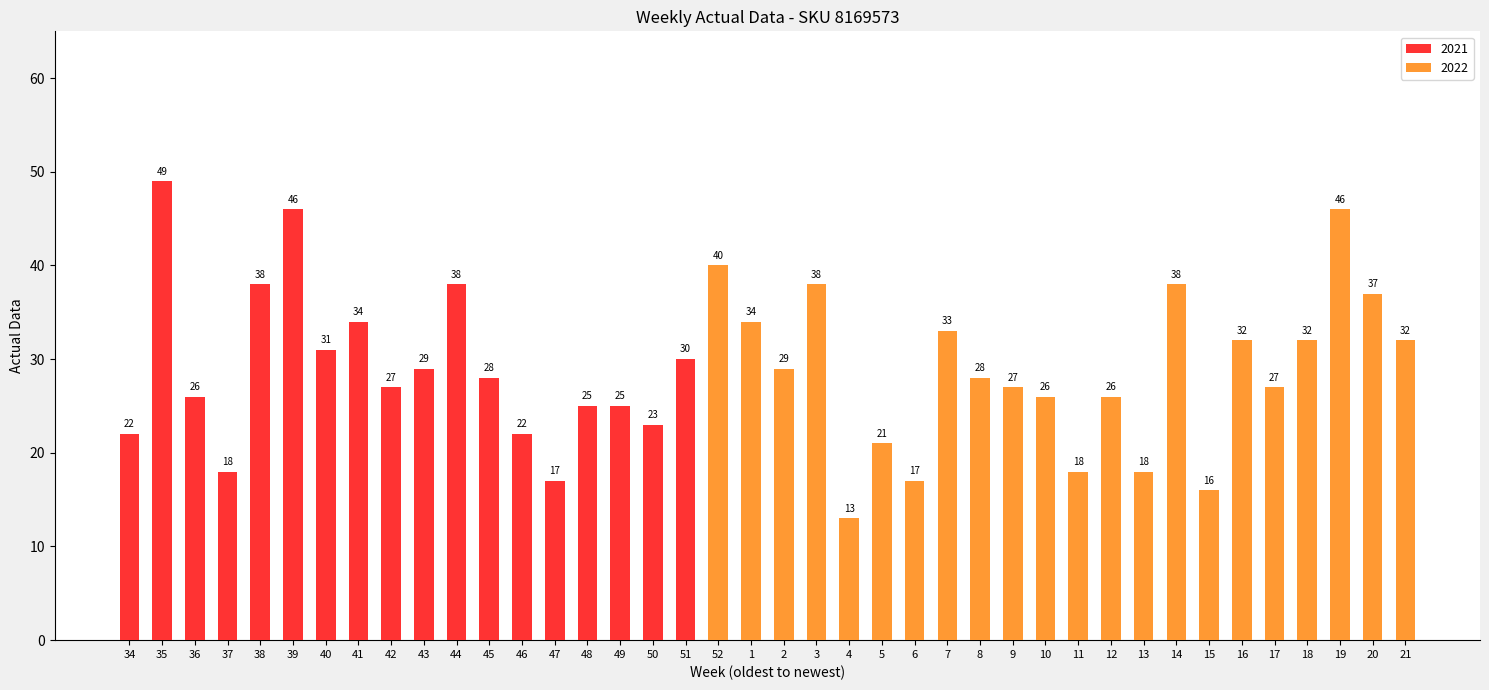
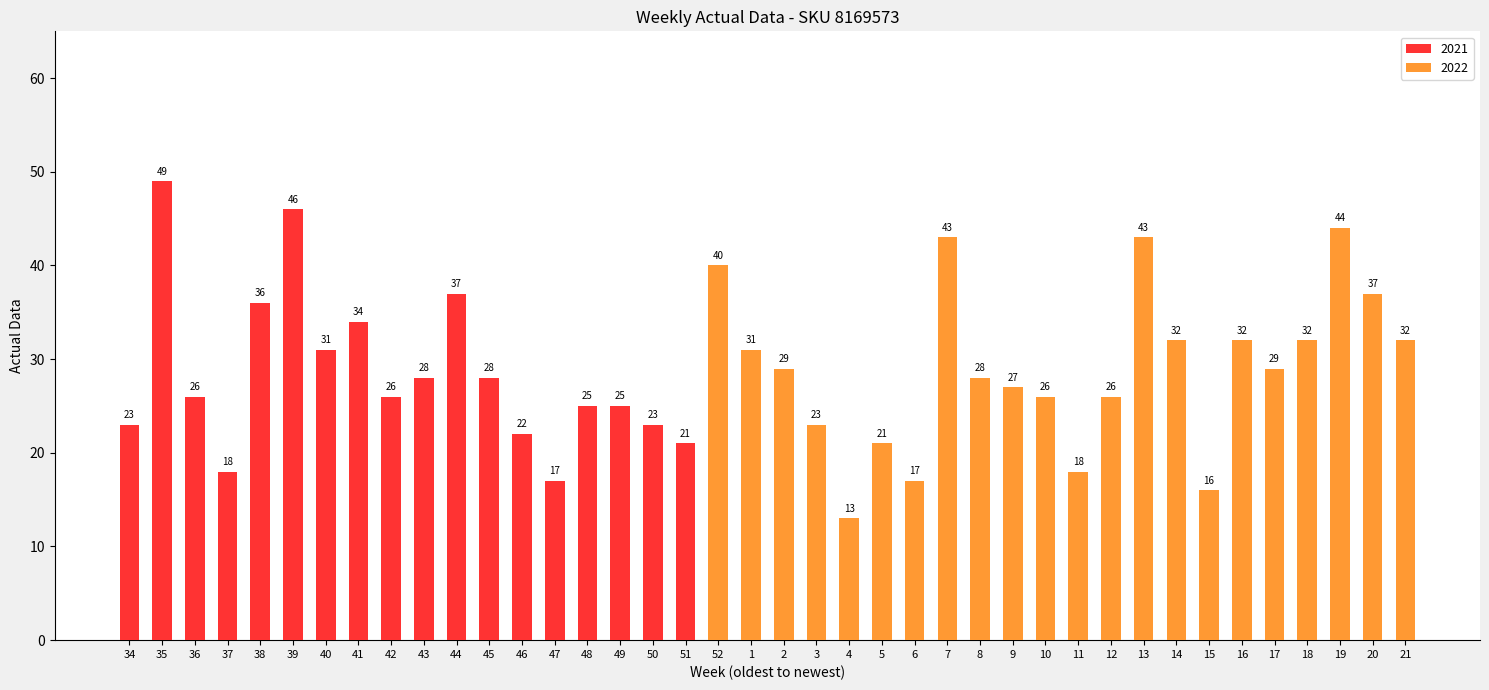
  {
    "2021": {
-     "34": 22,
+     "34": 23,
      "35": 49,
      "36": 26,
      "37": 18,
-     "38": 38,
+     "38": 36,
      "39": 46,
      "40": 31,
      "41": 34,
-     "42": 27,
-     "43": 29,
-     "44": 38,
+     "42": 26,
+     "43": 28,
+     "44": 37,
      "45": 28,
      "46": 22,
      "47": 17,
      "48": 25,
      "49": 25,
      "50": 23,
-     "51": 30
+     "51": 21
    },
    "2022": {
      "52": 40,
-     "1": 34,
+     "1": 31,
      "2": 29,
-     "3": 38,
+     "3": 23,
      "4": 13,
      "5": 21,
      "6": 17,
-     "7": 33,
+     "7": 43,
      "8": 28,
      "9": 27,
      "10": 26,
      "11": 18,
      "12": 26,
-     "13": 18,
-     "14": 38,
+     "13": 43,
+     "14": 32,
      "15": 16,
      "16": 32,
-     "17": 27,
+     "17": 29,
      "18": 32,
-     "19": 46,
+     "19": 44,
      "20": 37,
      "21": 32
    }
  }
